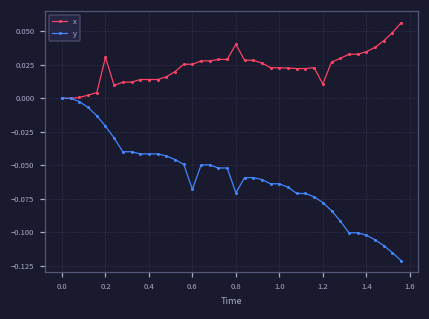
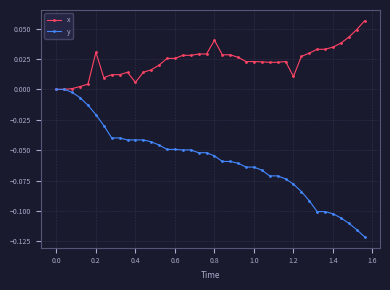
  {
    "x": {
      "0.2": 0.030,
-     "0.4": 0.014,
+     "0.4": 0.006,
      "0.6": 0.025,
      "0.8": 0.040,
      "1.0": 0.023,
      "1.2": 0.011,
      "1.4": 0.035
    },
    "y": {
      "0.2": -0.021,
      "0.4": -0.042,
-     "0.6": -0.068,
-     "0.8": -0.071,
+     "0.6": -0.049,
+     "0.8": -0.055,
      "1.0": -0.064,
      "1.2": -0.078,
      "1.4": -0.102
    }
  }
